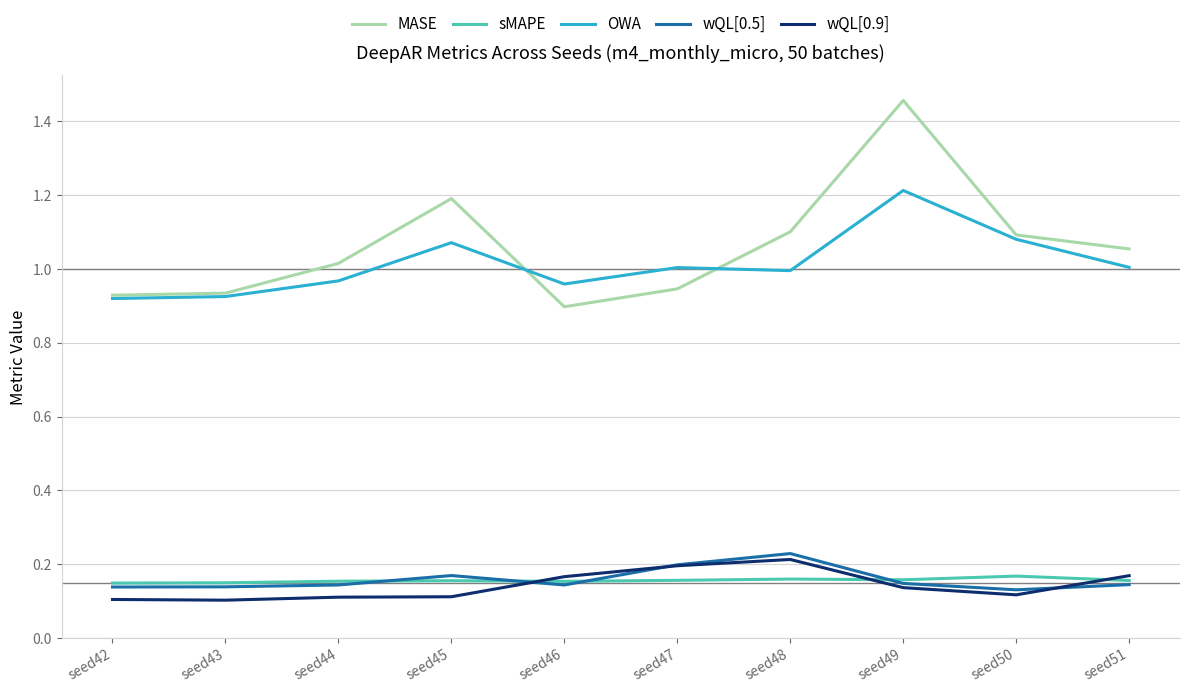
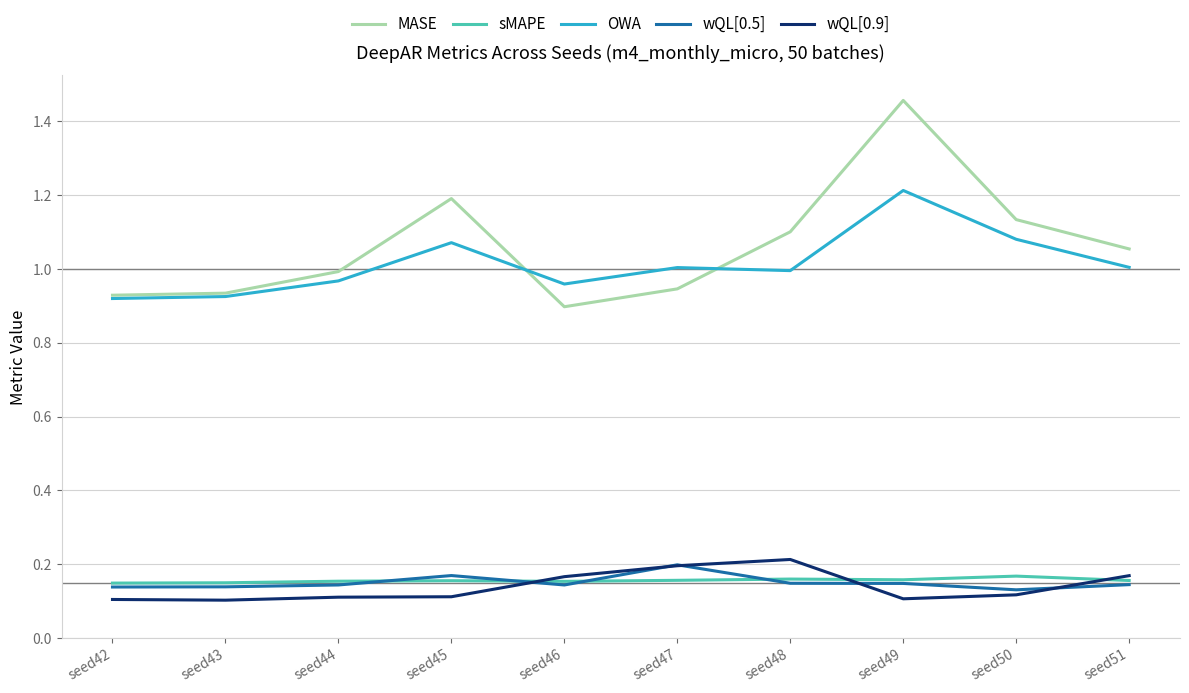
  {
    "MASE": {
      "seed42": 0.93,
      "seed43": 0.93,
-     "seed44": 1.02,
+     "seed44": 0.99,
      "seed45": 1.19,
      "seed46": 0.90,
      "seed47": 0.95,
      "seed48": 1.10,
      "seed49": 1.46,
-     "seed50": 1.09,
+     "seed50": 1.13,
      "seed51": 1.05
    },
    "wQL[0.5]": {
      "seed42": 0.14,
      "seed43": 0.14,
      "seed44": 0.14,
      "seed45": 0.17,
      "seed46": 0.14,
-     "seed48": 0.23,
+     "seed48": 0.15,
      "seed49": 0.15,
      "seed50": 0.13,
      "seed51": 0.14
    },
    "wQL[0.9]": {
      "seed42": 0.10,
      "seed43": 0.10,
      "seed44": 0.11,
      "seed45": 0.11,
      "seed46": 0.17,
      "seed48": 0.21,
-     "seed49": 0.14,
+     "seed49": 0.11,
      "seed50": 0.12,
      "seed51": 0.17
    }
  }
